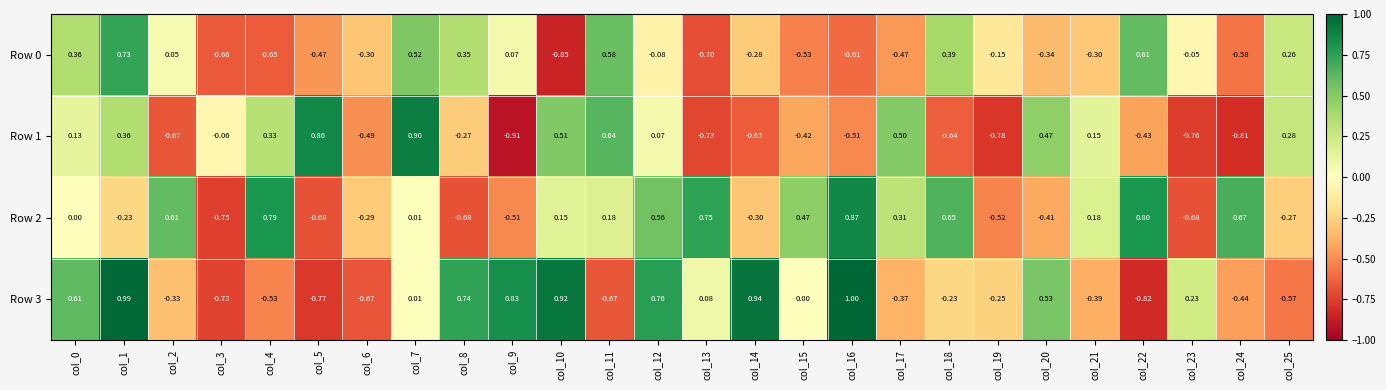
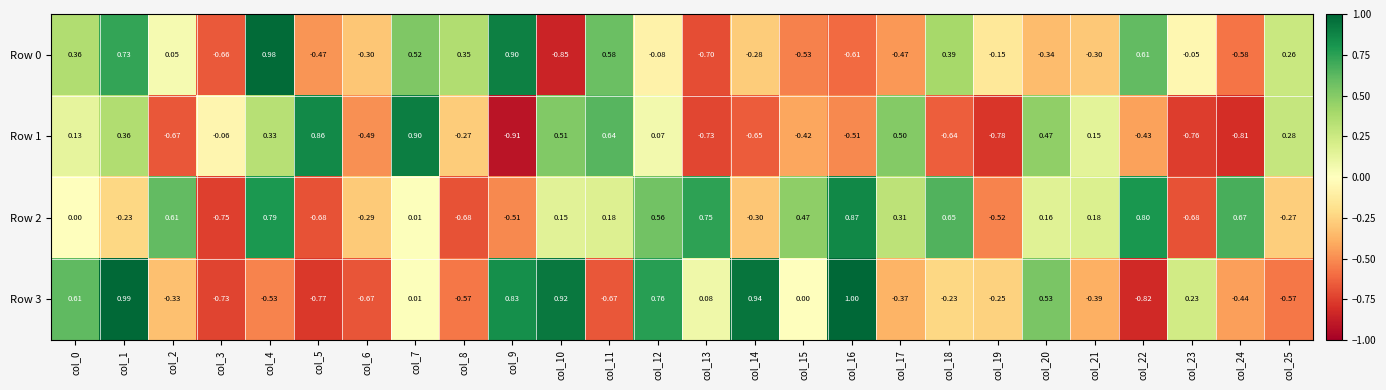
  {
    "Row 0": {
      "col_0": 0.36,
      "col_1": 0.73,
      "col_2": 0.05,
      "col_3": -0.66,
-     "col_4": -0.65,
+     "col_4": 0.98,
      "col_5": -0.47,
      "col_6": -0.30,
      "col_7": 0.52,
      "col_8": 0.35,
-     "col_9": 0.07,
+     "col_9": 0.90,
      "col_10": -0.85,
      "col_11": 0.58,
      "col_12": -0.08,
      "col_13": -0.70,
      "col_14": -0.28,
      "col_15": -0.53,
      "col_16": -0.61,
      "col_17": -0.47,
      "col_18": 0.39,
      "col_19": -0.15,
      "col_20": -0.34,
      "col_21": -0.30,
      "col_22": 0.61,
      "col_23": -0.05,
      "col_24": -0.58,
      "col_25": 0.26
    },
    "Row 1": {
      "col_0": 0.13,
      "col_1": 0.36,
      "col_2": -0.67,
      "col_3": -0.06,
      "col_4": 0.33,
      "col_5": 0.86,
      "col_6": -0.49,
      "col_7": 0.90,
      "col_8": -0.27,
      "col_9": -0.91,
      "col_10": 0.51,
      "col_11": 0.64,
      "col_12": 0.07,
      "col_13": -0.73,
      "col_14": -0.65,
      "col_15": -0.42,
      "col_16": -0.51,
      "col_17": 0.50,
      "col_18": -0.64,
      "col_19": -0.78,
      "col_20": 0.47,
      "col_21": 0.15,
      "col_22": -0.43,
      "col_23": -0.76,
      "col_24": -0.81,
      "col_25": 0.28
    },
    "Row 2": {
      "col_0": 0.00,
      "col_1": -0.23,
      "col_2": 0.61,
      "col_3": -0.75,
      "col_4": 0.79,
      "col_5": -0.68,
      "col_6": -0.29,
      "col_7": 0.01,
      "col_8": -0.68,
      "col_9": -0.51,
      "col_10": 0.15,
      "col_11": 0.18,
      "col_12": 0.56,
      "col_13": 0.75,
      "col_14": -0.30,
      "col_15": 0.47,
      "col_16": 0.87,
      "col_17": 0.31,
      "col_18": 0.65,
      "col_19": -0.52,
-     "col_20": -0.41,
+     "col_20": 0.16,
      "col_21": 0.18,
      "col_22": 0.80,
      "col_23": -0.68,
      "col_24": 0.67,
      "col_25": -0.27
    },
    "Row 3": {
      "col_0": 0.61,
      "col_1": 0.99,
      "col_2": -0.33,
      "col_3": -0.73,
      "col_4": -0.53,
      "col_5": -0.77,
      "col_6": -0.67,
      "col_7": 0.01,
-     "col_8": 0.74,
+     "col_8": -0.57,
      "col_9": 0.83,
      "col_10": 0.92,
      "col_11": -0.67,
      "col_12": 0.76,
      "col_13": 0.08,
      "col_14": 0.94,
      "col_15": 0.00,
      "col_16": 1.00,
      "col_17": -0.37,
      "col_18": -0.23,
      "col_19": -0.25,
      "col_20": 0.53,
      "col_21": -0.39,
      "col_22": -0.82,
      "col_23": 0.23,
      "col_24": -0.44,
      "col_25": -0.57
    }
  }
